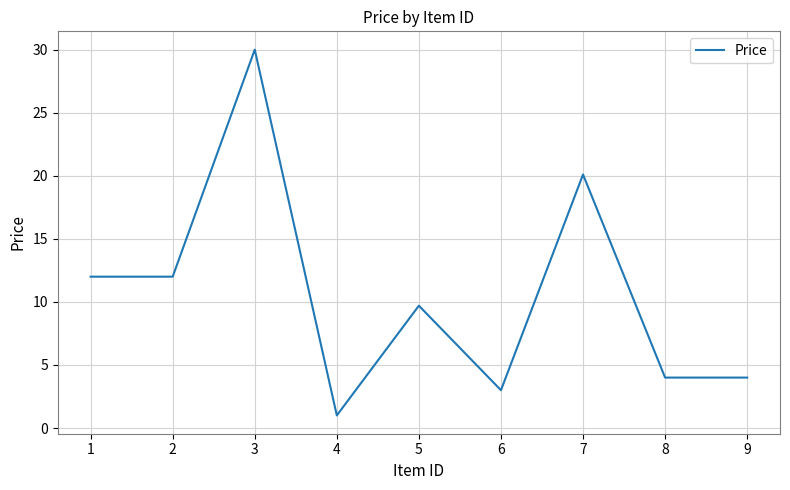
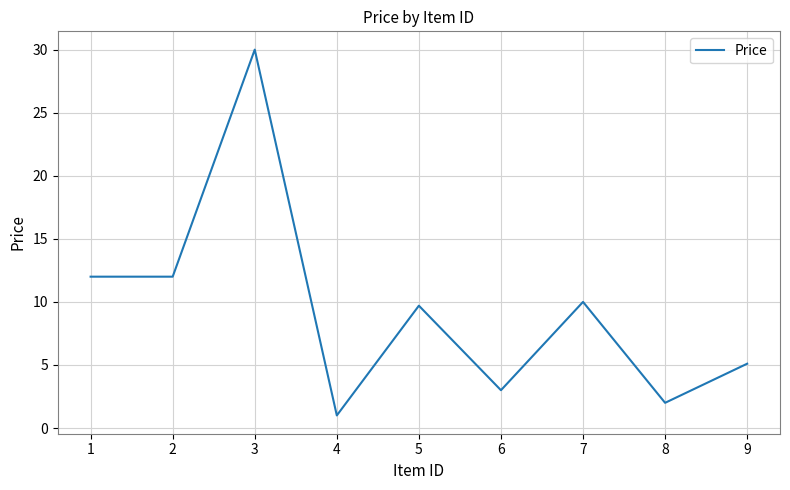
  {
    "1": 12.0,
    "2": 12.0,
    "3": 30.0,
    "4": 1.0,
    "5": 9.7,
    "6": 3.0,
-   "7": 20.1,
-   "8": 4,
-   "9": 4.0
+   "7": 10.0,
+   "8": 2,
+   "9": 5.1
  }
